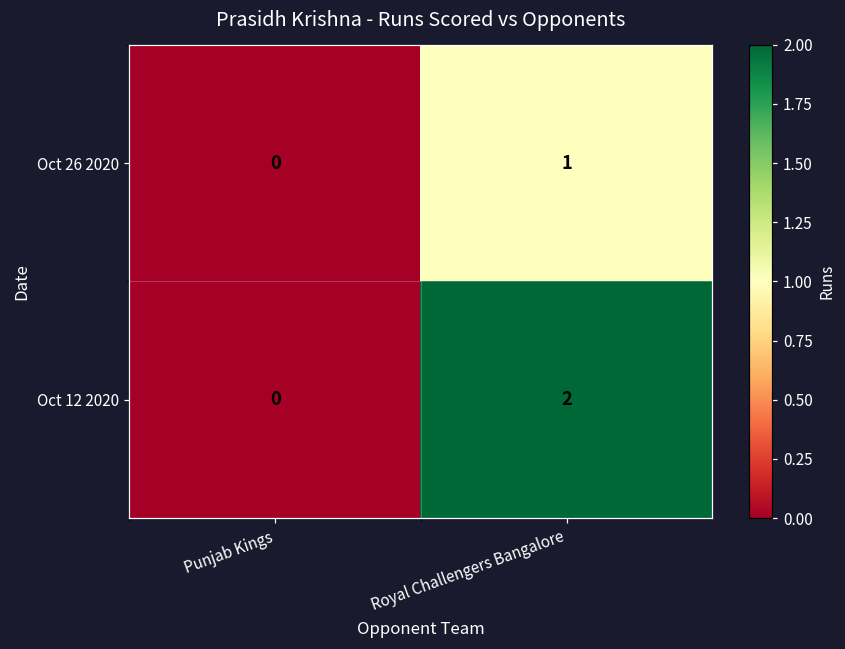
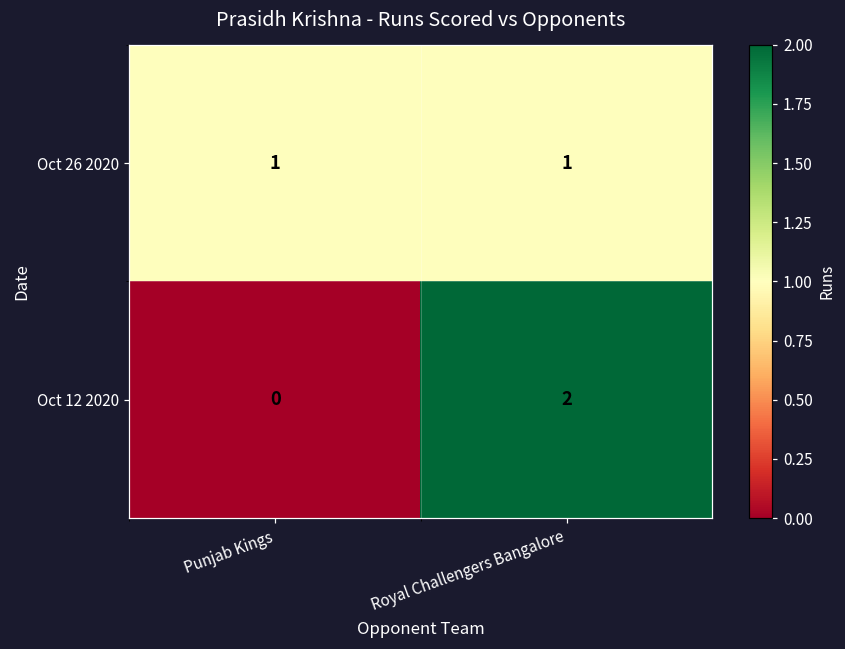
  {
    "Oct 26 2020": {
-     "Punjab Kings": 0,
+     "Punjab Kings": 1,
      "Royal Challengers Bangalore": 1
    },
    "Oct 12 2020": {
      "Punjab Kings": 0,
      "Royal Challengers Bangalore": 2
    }
  }
